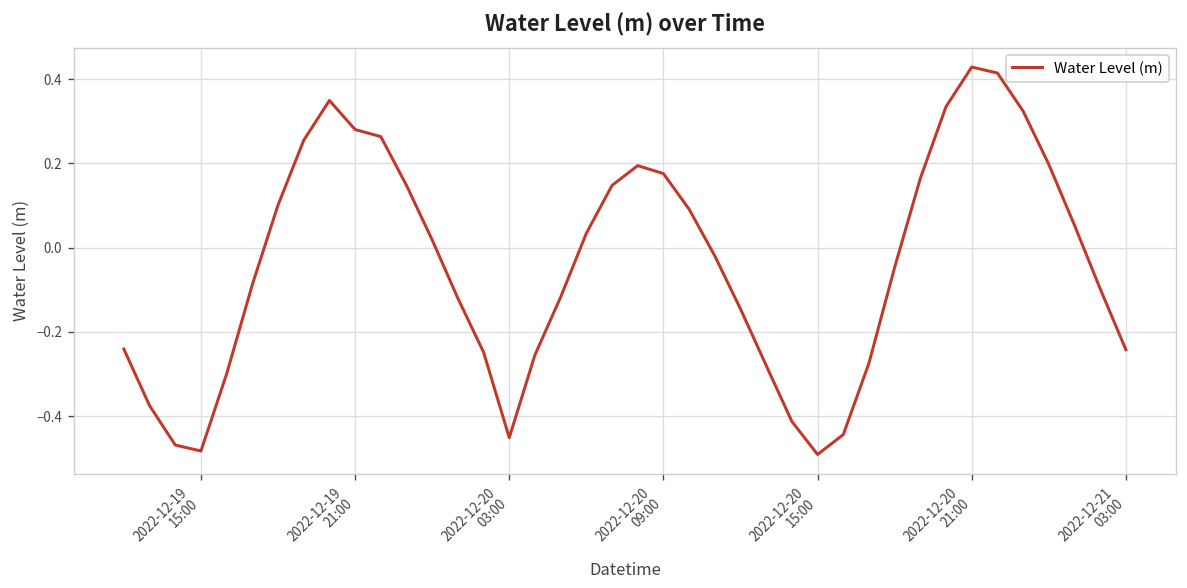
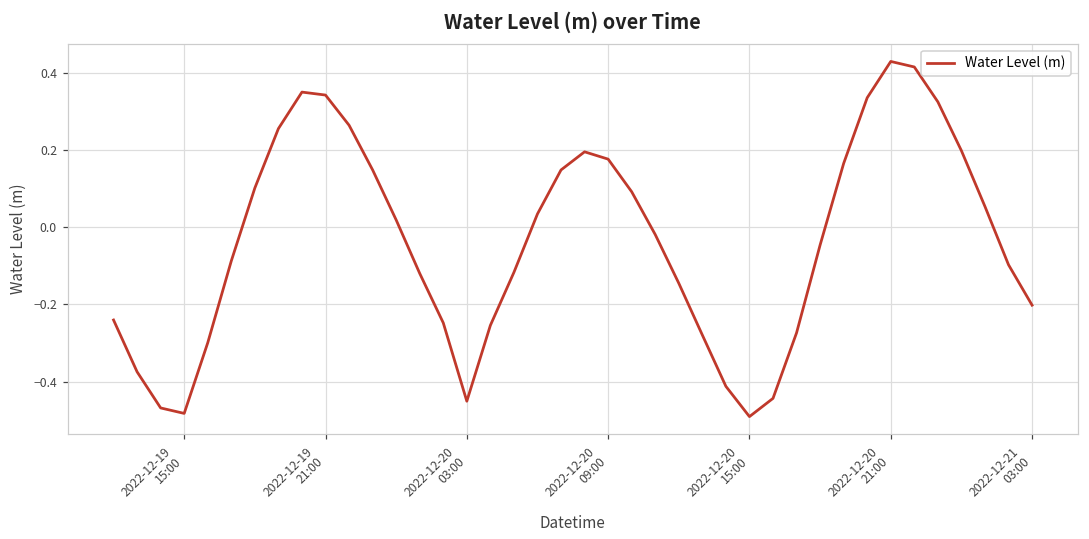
  {
    "2022-12-19 15:00": -0.48,
-   "2022-12-19 21:00": 0.28,
+   "2022-12-19 21:00": 0.34,
    "2022-12-20 03:00": -0.45,
    "2022-12-20 09:00": 0.18,
    "2022-12-20 15:00": -0.49,
    "2022-12-20 21:00": 0.43,
-   "2022-12-21 03:00": -0.24
+   "2022-12-21 03:00": -0.20
  }
